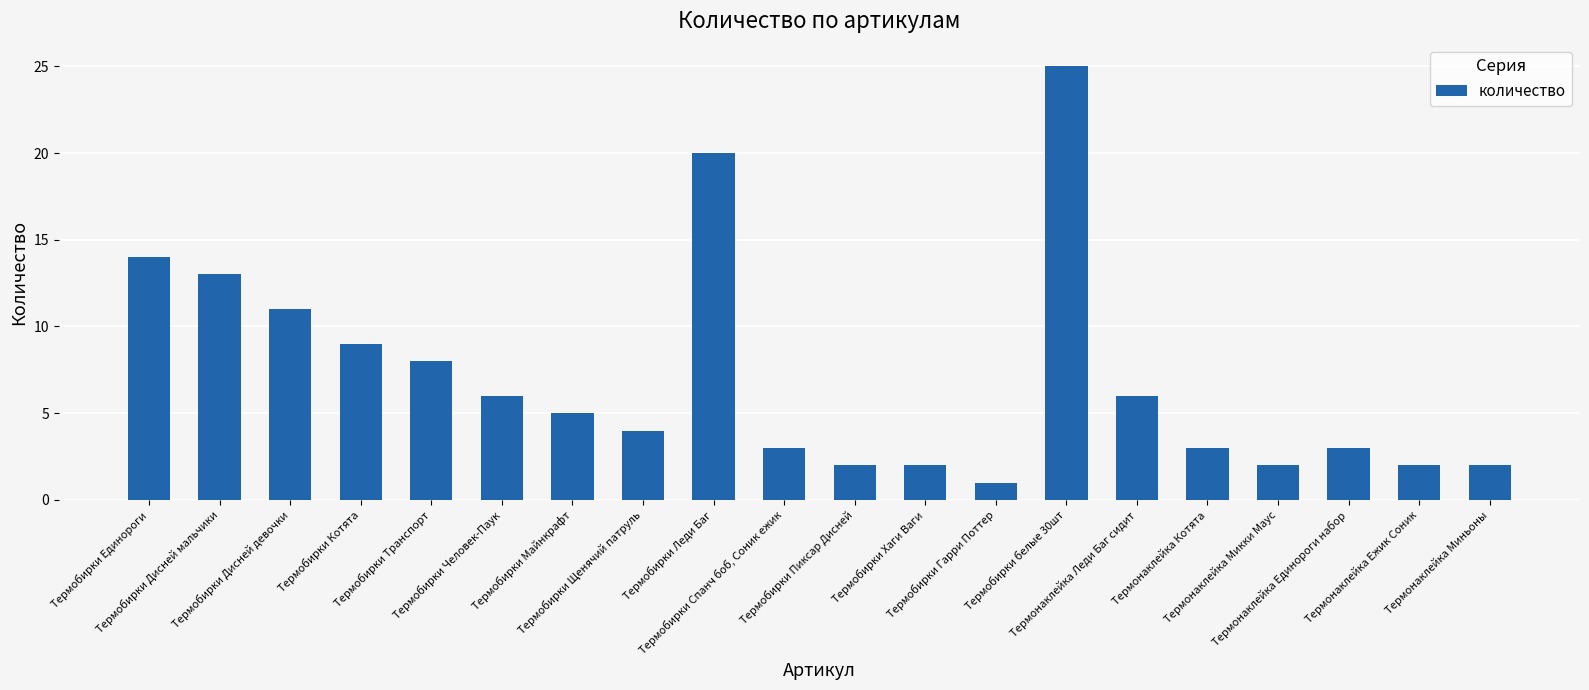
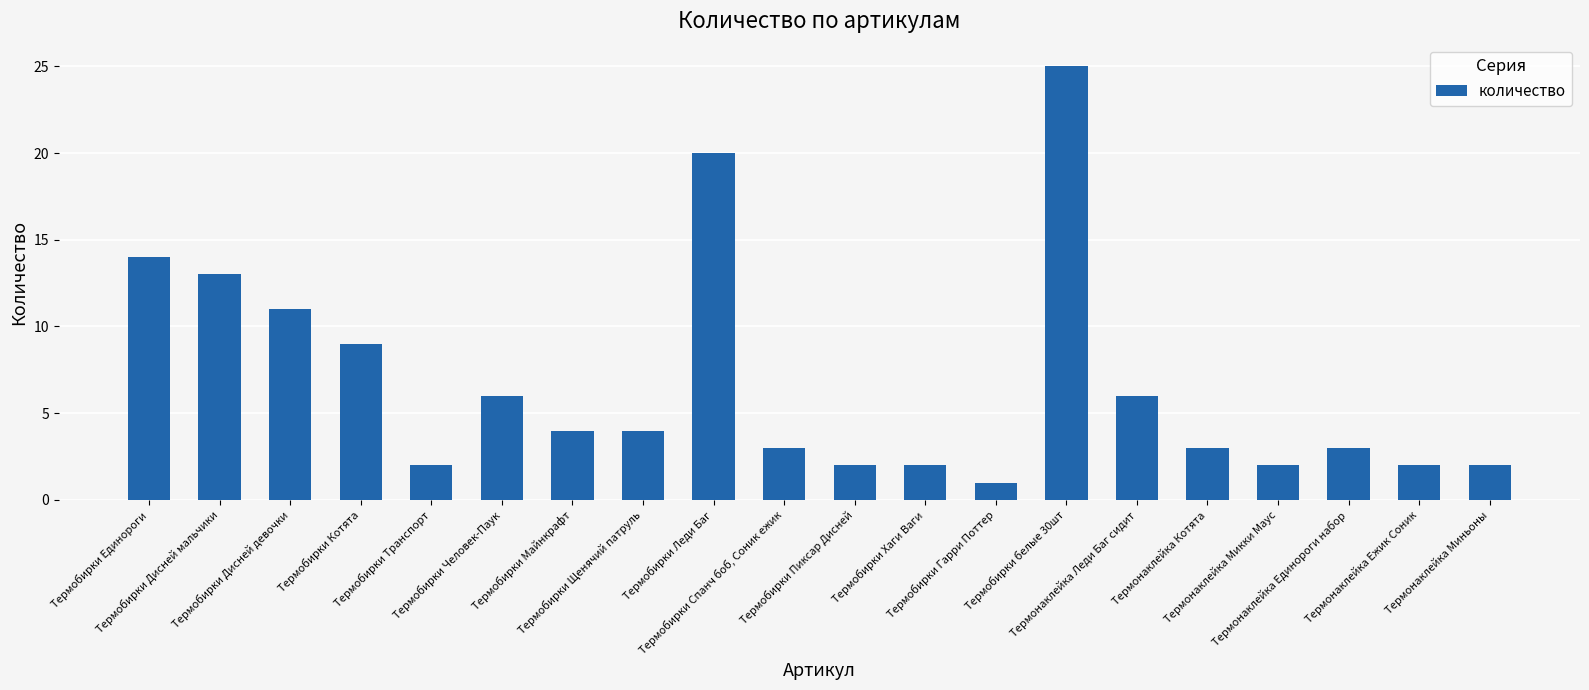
  {
    "Термобирки Единороги": 14,
    "Термобирки Дисней мальчики": 13,
    "Термобирки Дисней девочки": 11,
    "Термобирки Котята": 9,
-   "Термобирки Транспорт": 8,
+   "Термобирки Транспорт": 2,
    "Термобирки Человек-Паук": 6,
-   "Термобирки Майнкрафт": 5,
+   "Термобирки Майнкрафт": 4,
    "Термобирки Щенячий патруль": 4,
    "Термобирки Леди Баг": 20,
    "Термобирки Спанч боб, Соник ежик": 3,
    "Термобирки Пиксар Дисней": 2,
    "Термобирки Хаги Ваги": 2,
    "Термобирки Гарри Поттер": 1,
    "Термобирки белые 30шт": 25,
    "Термонаклейка Леди Баг сидит": 6,
    "Термонаклейка Котята": 3,
    "Термонаклейка Микки Маус": 2,
    "Термонаклейка Единороги набор": 3,
    "Термонаклейка Ежик Соник": 2,
    "Термонаклейка Миньоны": 2
  }
